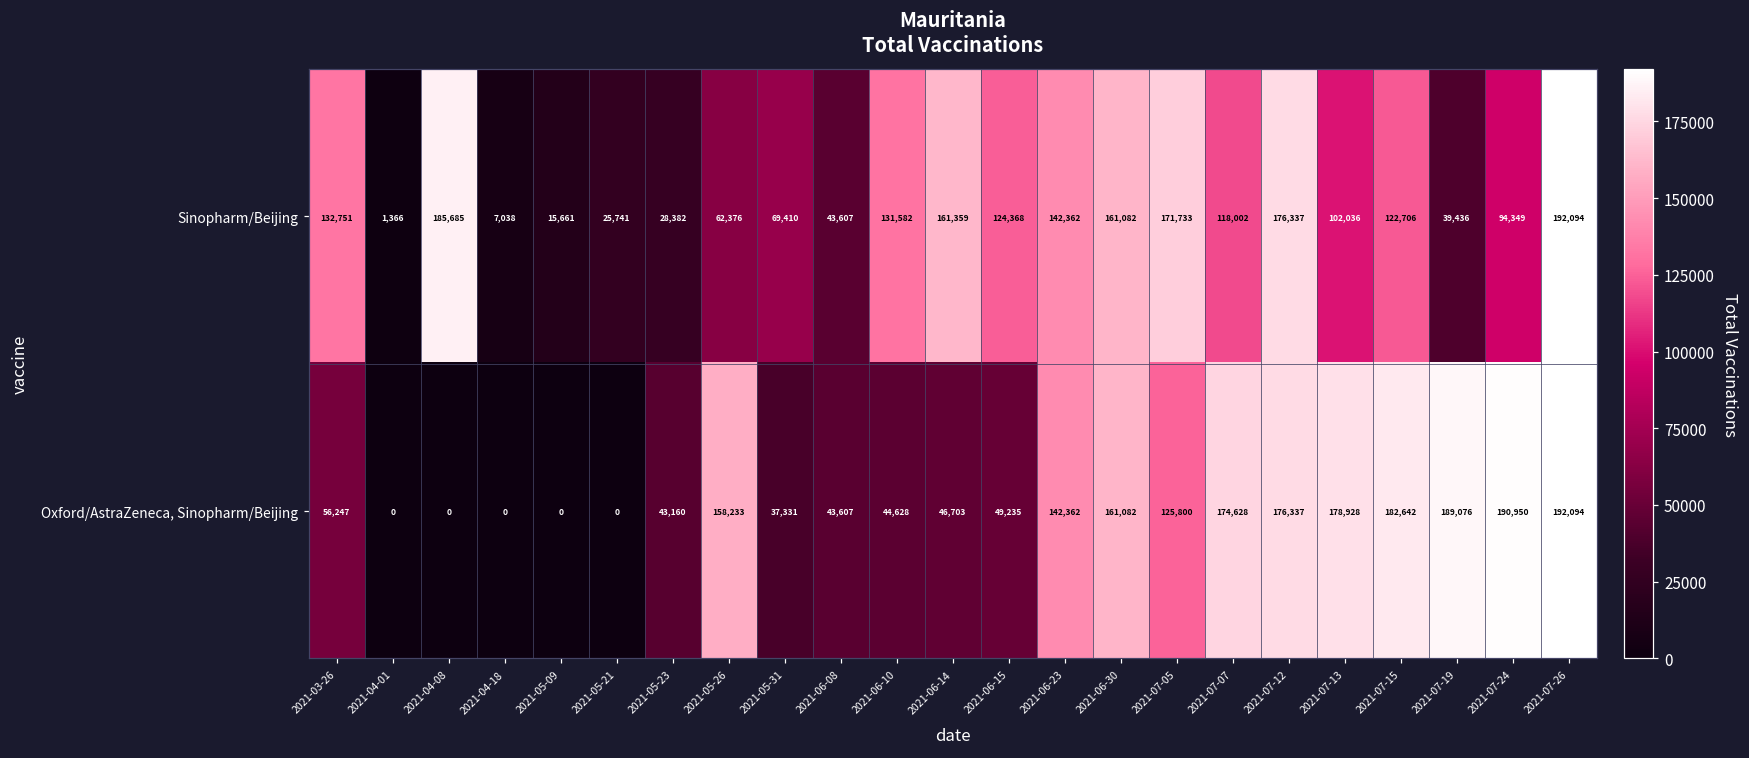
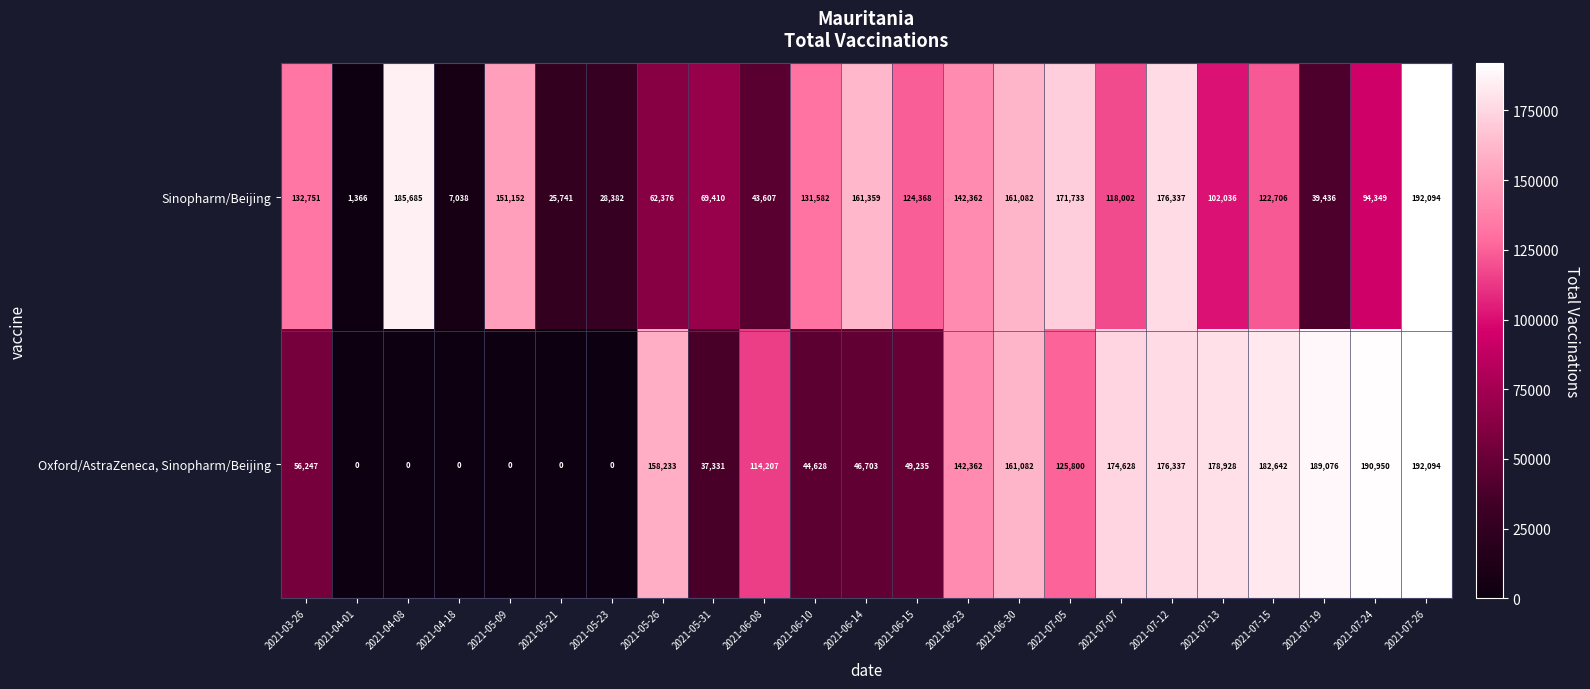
  {
    "Sinopharm/Beijing": {
      "2021-03-26": "132,751",
      "2021-04-01": "1,366",
      "2021-04-08": "185,685",
      "2021-04-18": "7,038",
-     "2021-05-09": "15,661",
+     "2021-05-09": "151,152",
      "2021-05-21": "25,741",
      "2021-05-23": "28,382",
      "2021-05-26": "62,376",
      "2021-05-31": "69,410",
      "2021-06-08": "43,607",
      "2021-06-10": "131,582",
      "2021-06-14": "161,359",
      "2021-06-15": "124,368",
      "2021-06-23": "142,362",
      "2021-06-30": "161,082",
      "2021-07-05": "171,733",
      "2021-07-07": "118,002",
      "2021-07-12": "176,337",
      "2021-07-13": "102,036",
      "2021-07-15": "122,706",
      "2021-07-19": "39,436",
      "2021-07-24": "94,349",
      "2021-07-26": "192,094"
    },
    "Oxford/AstraZeneca, Sinopharm/Beijing": {
      "2021-03-26": "56,247",
      "2021-04-01": "0",
      "2021-04-08": "0",
      "2021-04-18": "0",
      "2021-05-09": "0",
      "2021-05-21": "0",
-     "2021-05-23": "43,160",
+     "2021-05-23": "0",
      "2021-05-26": "158,233",
      "2021-05-31": "37,331",
-     "2021-06-08": "43,607",
+     "2021-06-08": "114,207",
      "2021-06-10": "44,628",
      "2021-06-14": "46,703",
      "2021-06-15": "49,235",
      "2021-06-23": "142,362",
      "2021-06-30": "161,082",
      "2021-07-05": "125,800",
      "2021-07-07": "174,628",
      "2021-07-12": "176,337",
      "2021-07-13": "178,928",
      "2021-07-15": "182,642",
      "2021-07-19": "189,076",
      "2021-07-24": "190,950",
      "2021-07-26": "192,094"
    }
  }
